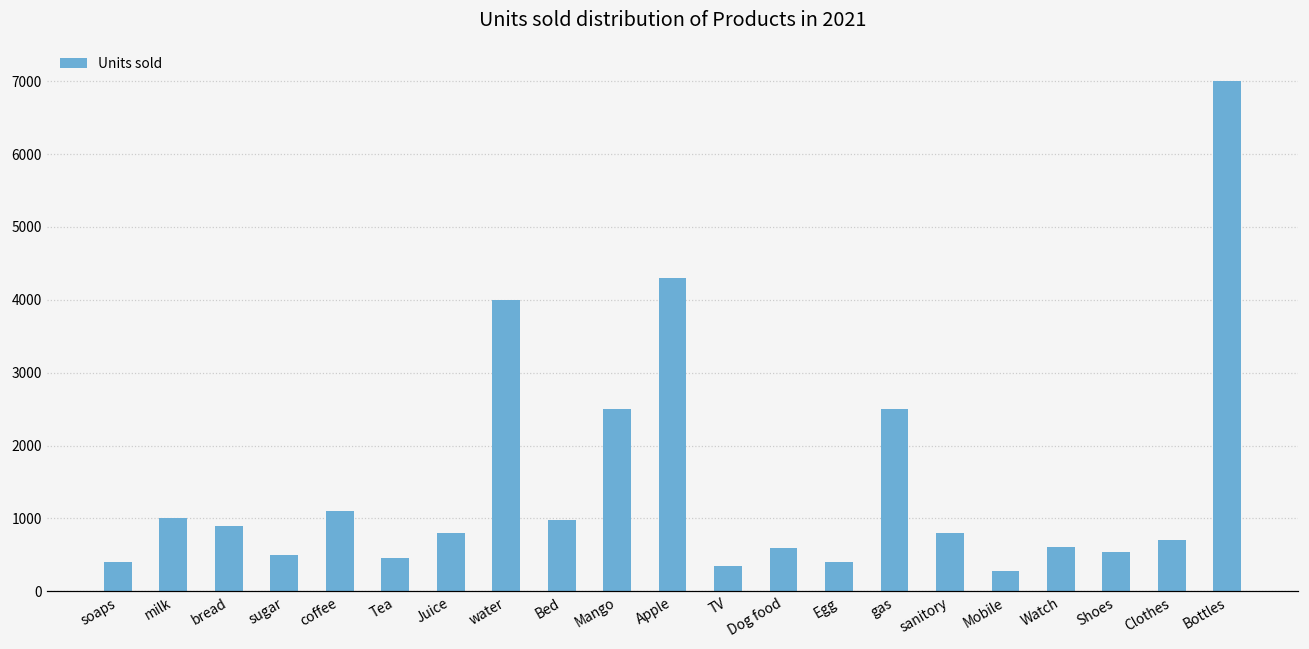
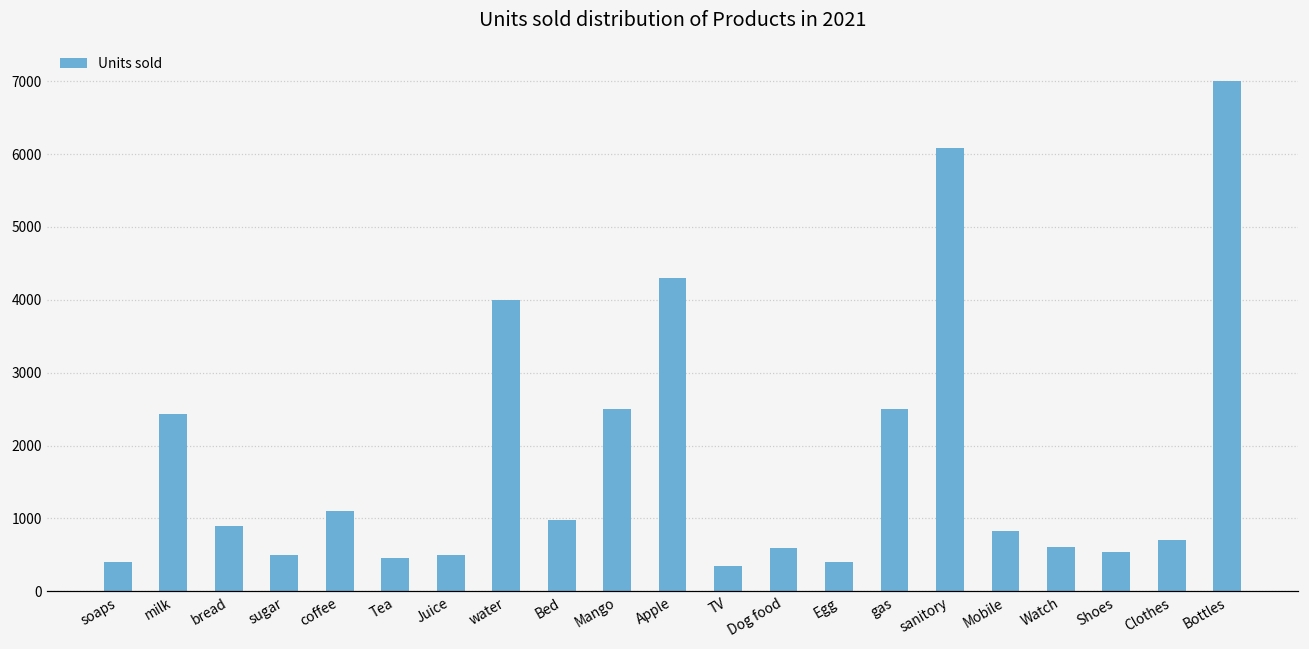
  {
    "soaps": 400,
-   "milk": 1000,
+   "milk": 2400,
    "bread": 900,
    "sugar": 500,
    "coffee": 1100,
    "Tea": 500,
-   "Juice": 800,
+   "Juice": 500,
    "water": 4000,
    "Bed": 1000,
    "Mango": 2500,
    "Apple": 4300,
    "TV": 300,
    "Dog food": 600,
    "Egg": 400,
    "gas": 2500,
-   "sanitory": 800,
-   "Mobile": 300,
+   "sanitory": 6100,
+   "Mobile": 800,
    "Watch": 600,
    "Shoes": 500,
    "Clothes": 700,
    "Bottles": 7000
  }
